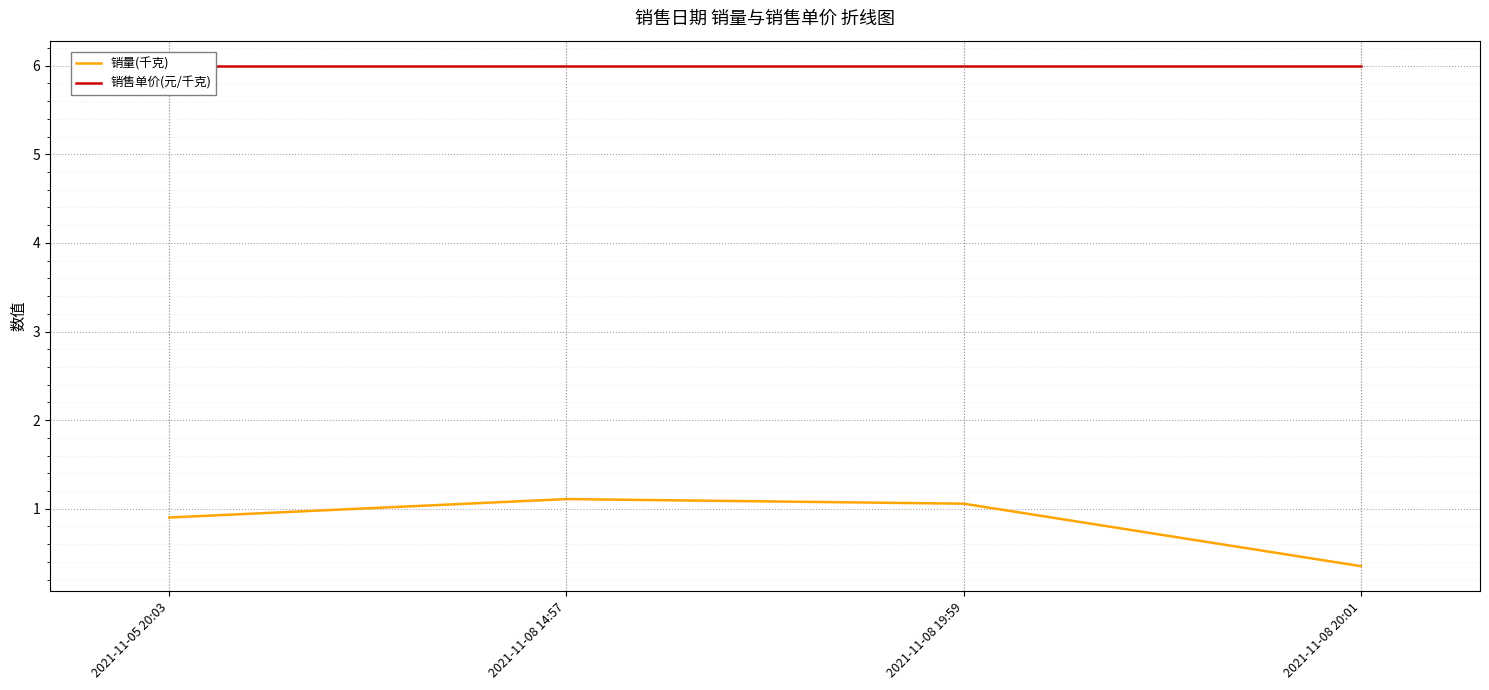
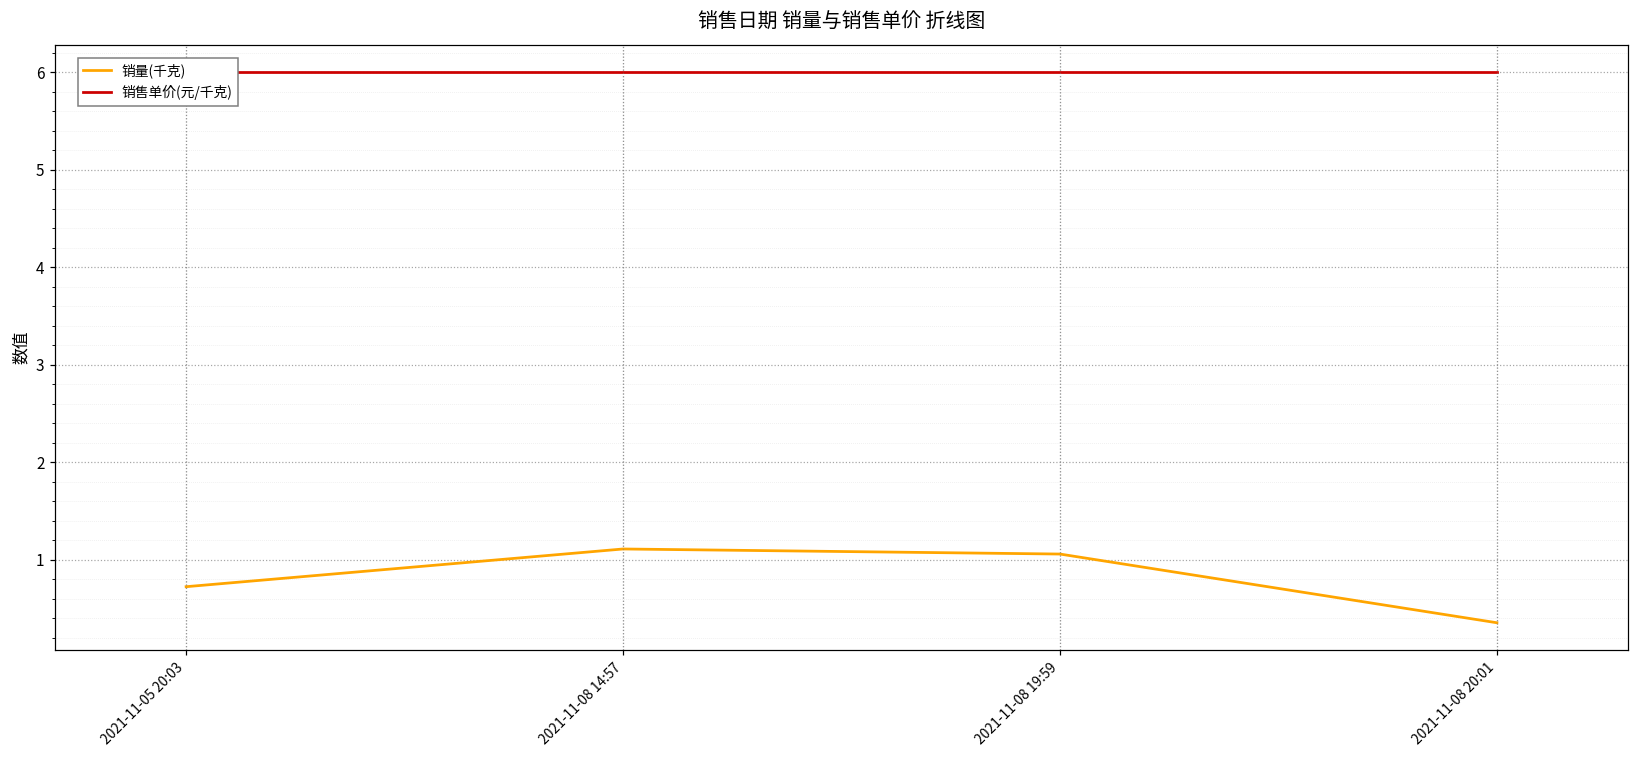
  {
    "销量(千克)": {
-     "2021-11-05 20:03": 0.9,
+     "2021-11-05 20:03": 0.7,
      "2021-11-08 14:57": 1.1,
      "2021-11-08 19:59": 1.1,
      "2021-11-08 20:01": 0.4
    },
    "销售单价(元/千克)": {
      "2021-11-08 14:57": 6.0,
      "2021-11-08 19:59": 6.0,
      "2021-11-08 20:01": 6.0
    }
  }
